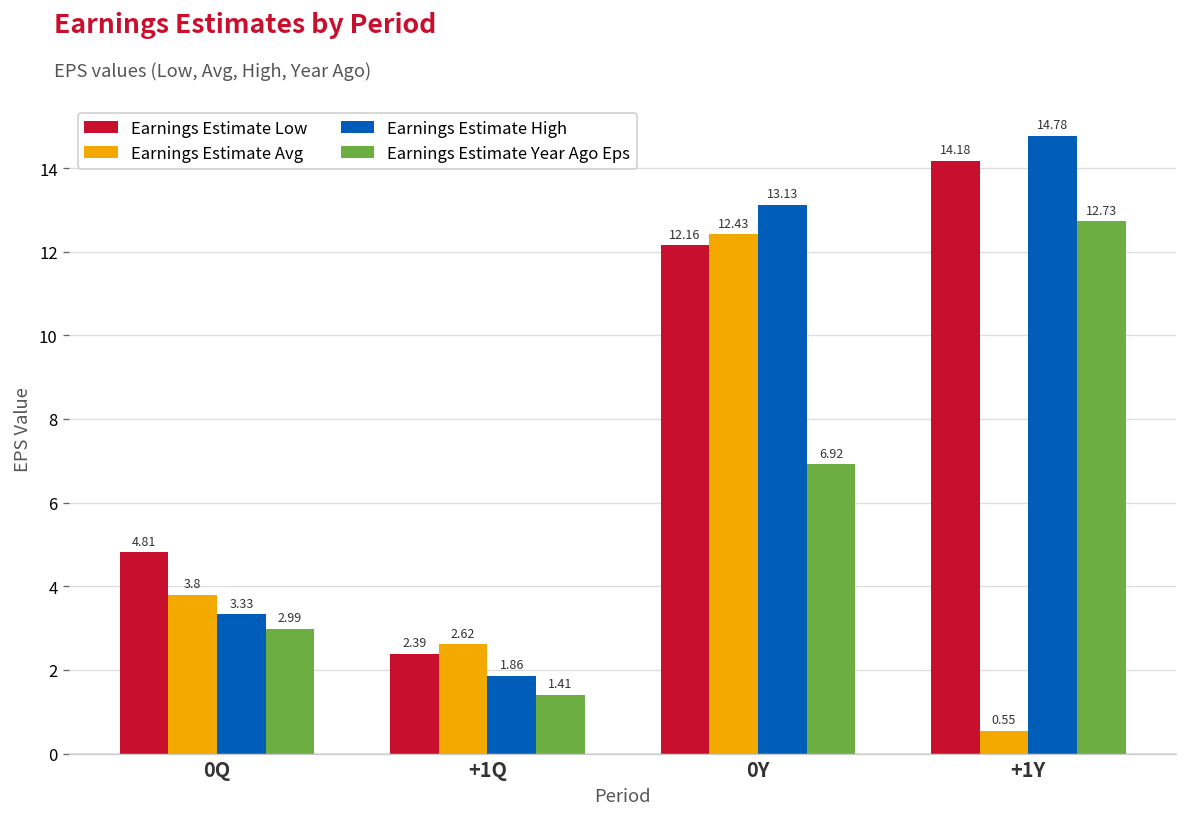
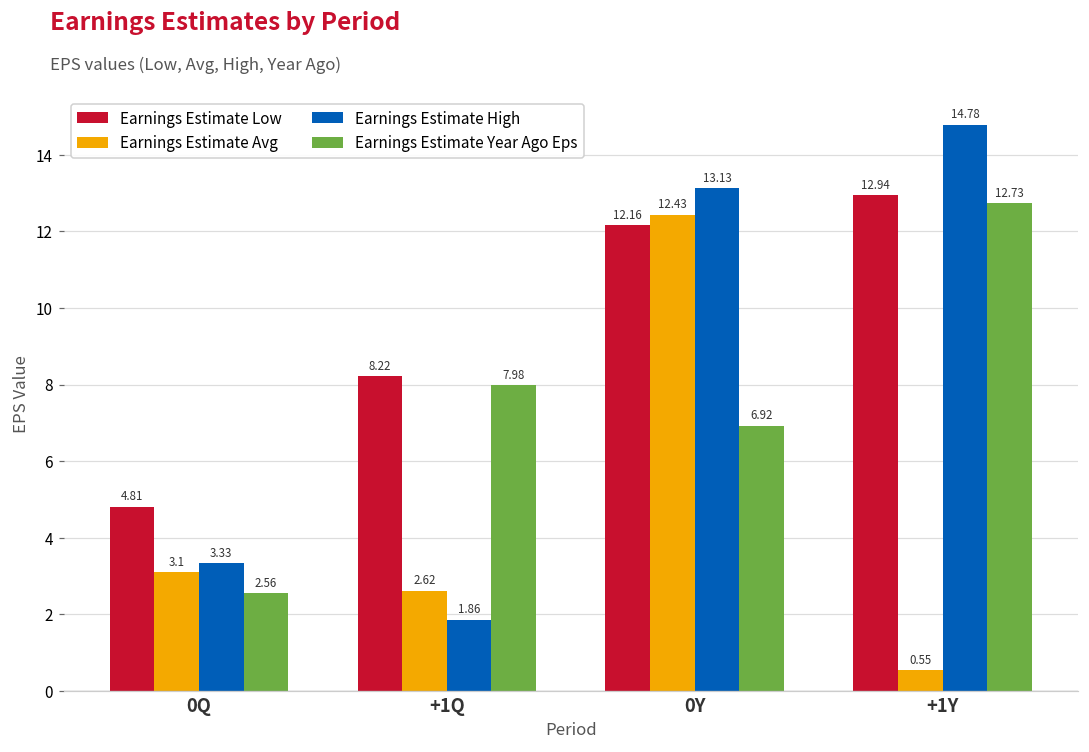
  {
    "Earnings Estimate Low": {
      "0Q": 4.81,
-     "+1Q": 2.39,
+     "+1Q": 8.22,
      "0Y": 12.16,
-     "+1Y": 14.18
+     "+1Y": 12.94
    },
    "Earnings Estimate Avg": {
-     "0Q": 3.8,
+     "0Q": 3.1,
      "+1Q": 2.62,
      "0Y": 12.43,
      "+1Y": 0.55
    },
    "Earnings Estimate High": {
      "0Q": 3.33,
      "+1Q": 1.86,
      "0Y": 13.13,
      "+1Y": 14.78
    },
    "Earnings Estimate Year Ago Eps": {
-     "0Q": 2.99,
-     "+1Q": 1.41,
+     "0Q": 2.56,
+     "+1Q": 7.98,
      "0Y": 6.92,
      "+1Y": 12.73
    }
  }
